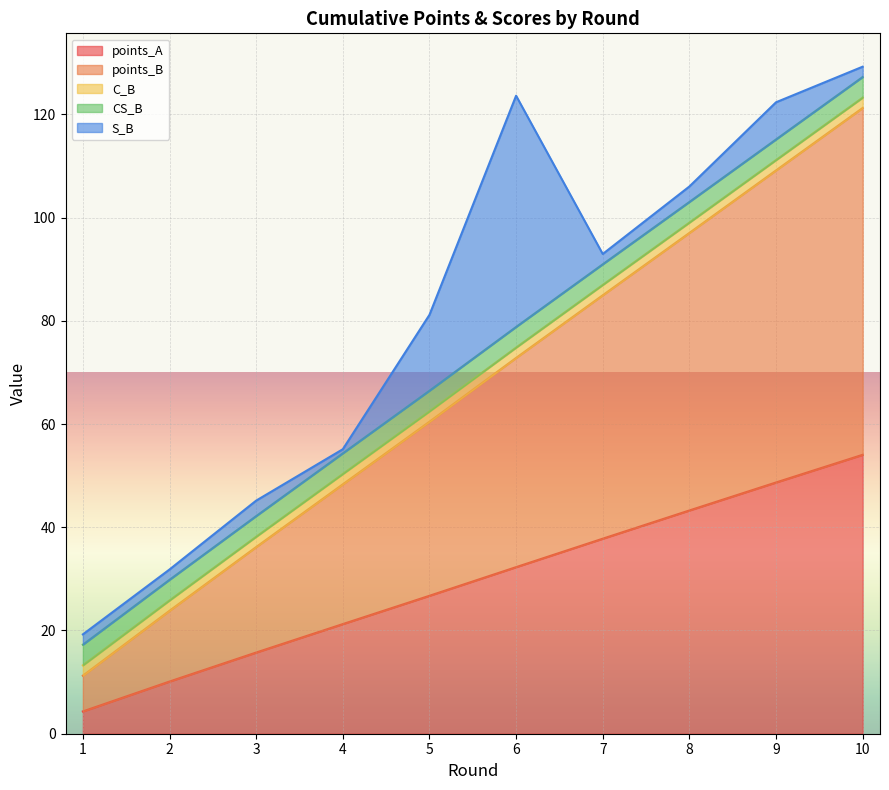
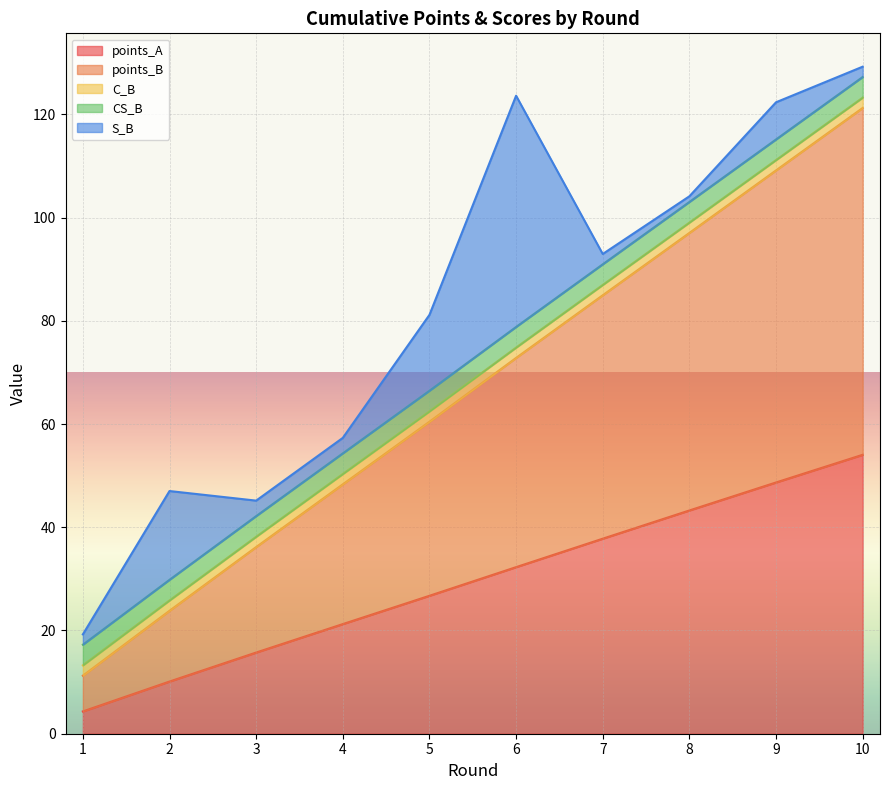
  {
    "C_B": {
      "1": 2,
      "2": 2,
      "3": 2,
      "4": 2,
      "5": 2,
      "6": 2,
      "7": 2,
      "8": 2,
      "9": 2,
      "10": 2
    },
    "CS_B": {
      "1": 4,
      "2": 4,
      "3": 4,
      "4": 4,
      "5": 4,
      "6": 4,
      "7": 4,
      "8": 4,
      "9": 4,
      "10": 4
    },
    "S_B": {
      "1": 2,
-     "2": 2,
+     "2": 17,
      "3": 3,
-     "4": 1,
+     "4": 3,
      "5": 15,
      "6": 45,
      "7": 2,
-     "8": 3,
+     "8": 1,
      "9": 7,
      "10": 2
    }
  }
